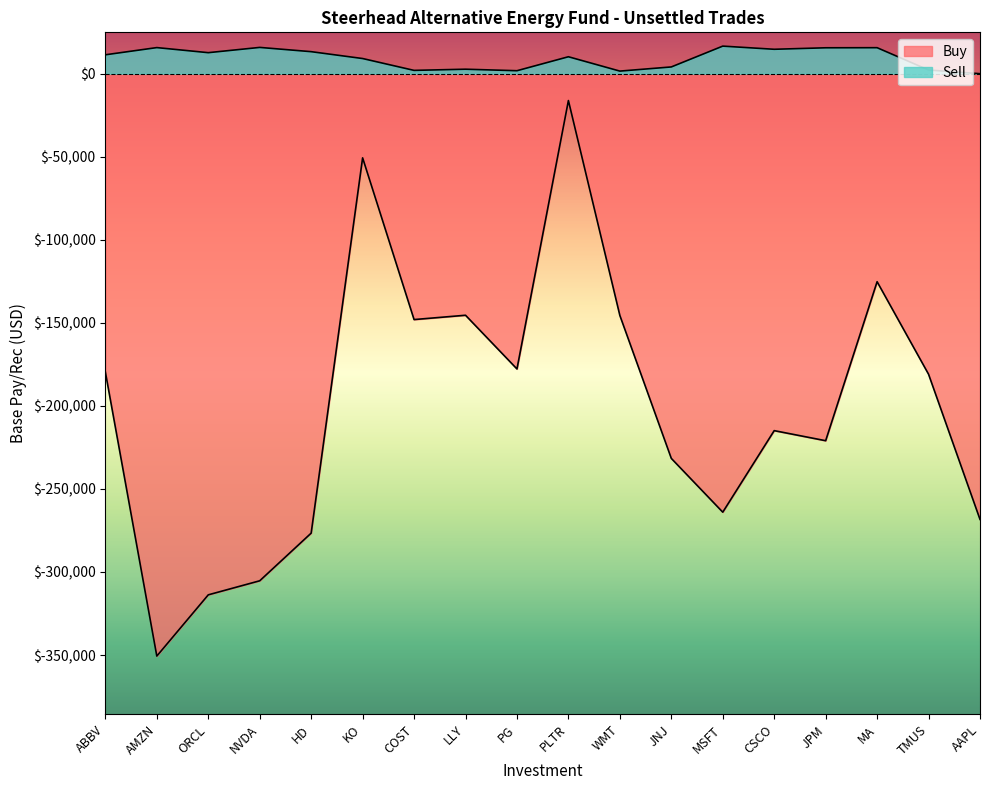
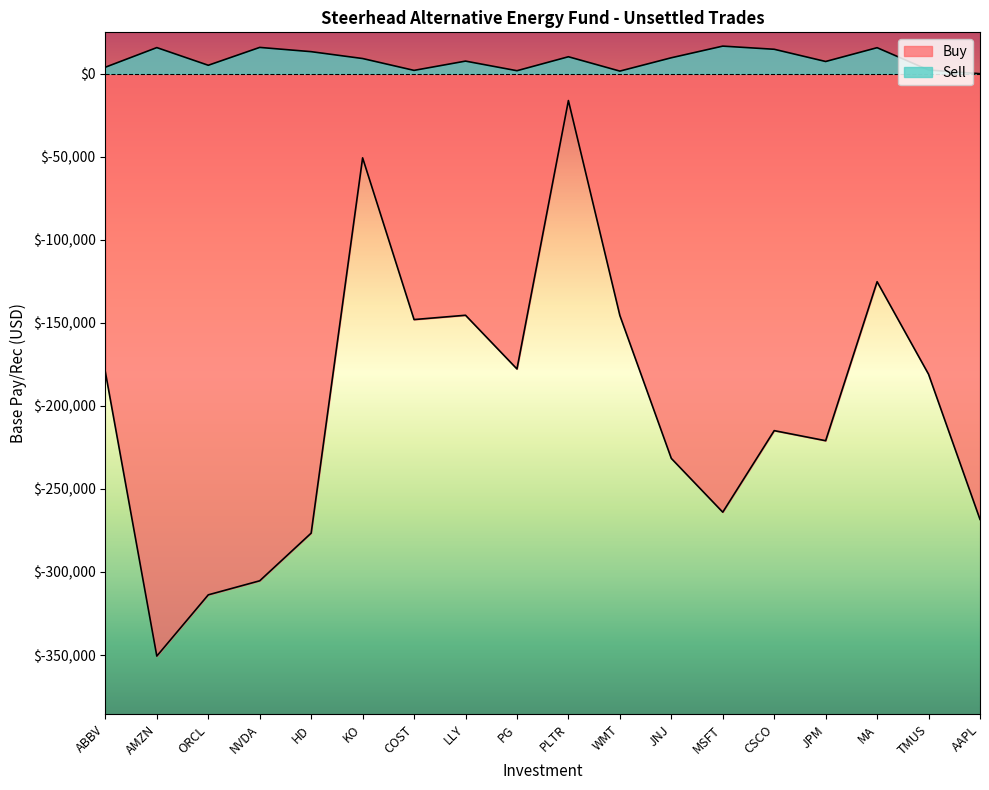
  {
    "Sell": {
-     "ABBV": "$11,000",
+     "ABBV": "$4,000",
      "AMZN": "$16,000",
-     "ORCL": "$13,000",
+     "ORCL": "$5,000",
      "NVDA": "$16,000",
      "HD": "$13,000",
      "KO": "$9,000",
      "COST": "$2,000",
-     "LLY": "$3,000",
+     "LLY": "$8,000",
      "PG": "$2,000",
      "PLTR": "$10,000",
      "WMT": "$2,000",
-     "JNJ": "$4,000",
+     "JNJ": "$10,000",
      "MSFT": "$17,000",
      "CSCO": "$15,000",
-     "JPM": "$16,000",
+     "JPM": "$7,000",
      "MA": "$16,000"
    }
  }
